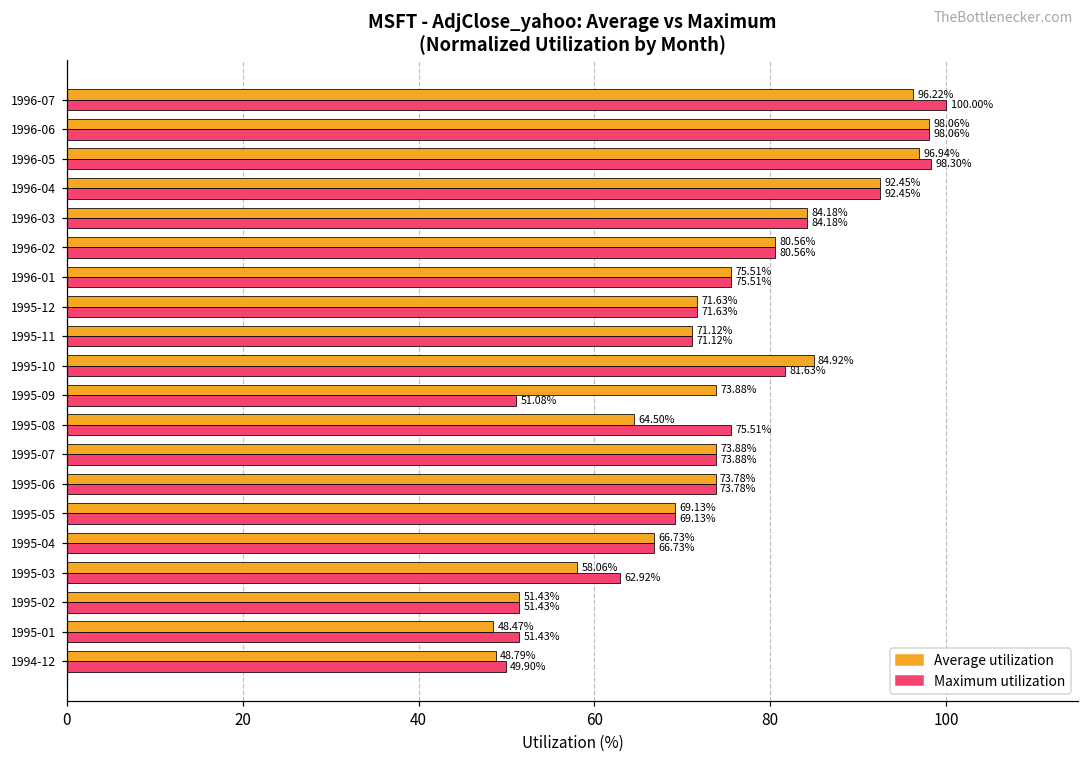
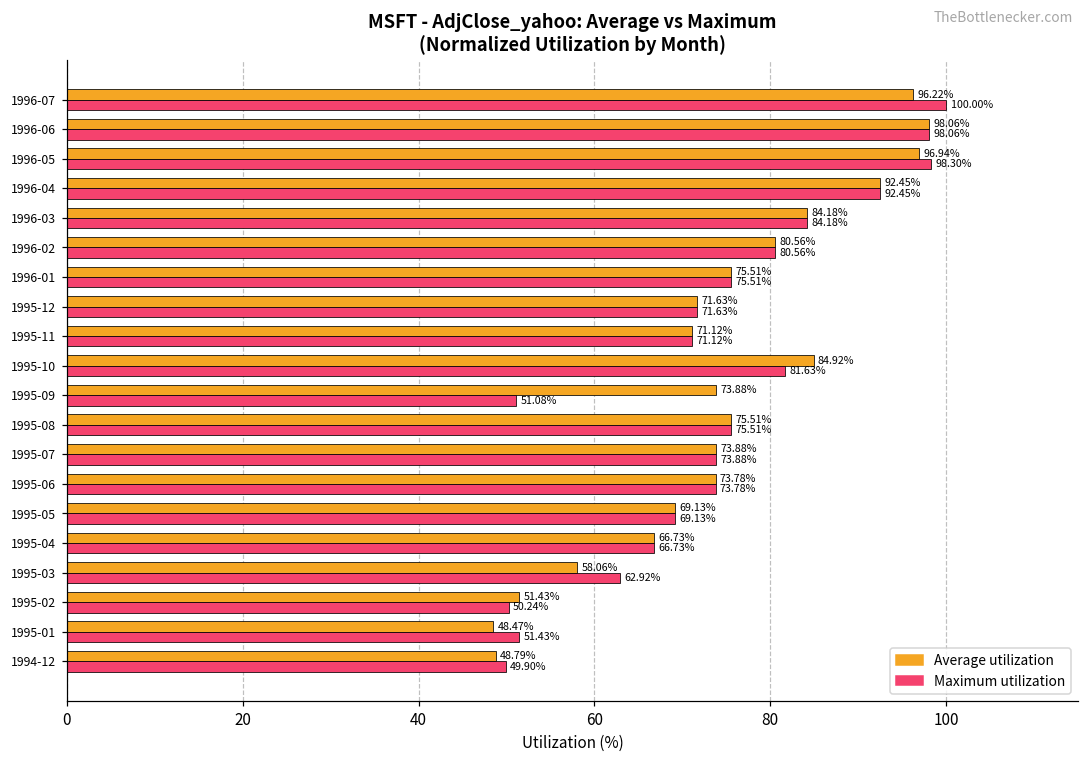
  {
    "Average utilization": {
      "1996-07": "96.22%",
      "1996-06": "98.06%",
      "1996-05": "96.94%",
      "1996-04": "92.45%",
      "1996-03": "84.18%",
      "1996-02": "80.56%",
      "1996-01": "75.51%",
      "1995-12": "71.63%",
      "1995-11": "71.12%",
      "1995-10": "84.92%",
      "1995-09": "73.88%",
-     "1995-08": "64.50%",
+     "1995-08": "75.51%",
      "1995-07": "73.88%",
      "1995-06": "73.78%",
      "1995-05": "69.13%",
      "1995-04": "66.73%",
      "1995-03": "58.06%",
      "1995-02": "51.43%",
      "1995-01": "48.47%",
      "1994-12": "48.79%"
    },
    "Maximum utilization": {
      "1996-07": "100.00%",
      "1996-06": "98.06%",
      "1996-05": "98.30%",
      "1996-04": "92.45%",
      "1996-03": "84.18%",
      "1996-02": "80.56%",
      "1996-01": "75.51%",
      "1995-12": "71.63%",
      "1995-11": "71.12%",
      "1995-10": "81.63%",
      "1995-09": "51.08%",
      "1995-08": "75.51%",
      "1995-07": "73.88%",
      "1995-06": "73.78%",
      "1995-05": "69.13%",
      "1995-04": "66.73%",
      "1995-03": "62.92%",
-     "1995-02": "51.43%",
+     "1995-02": "50.24%",
      "1995-01": "51.43%",
      "1994-12": "49.90%"
    }
  }
